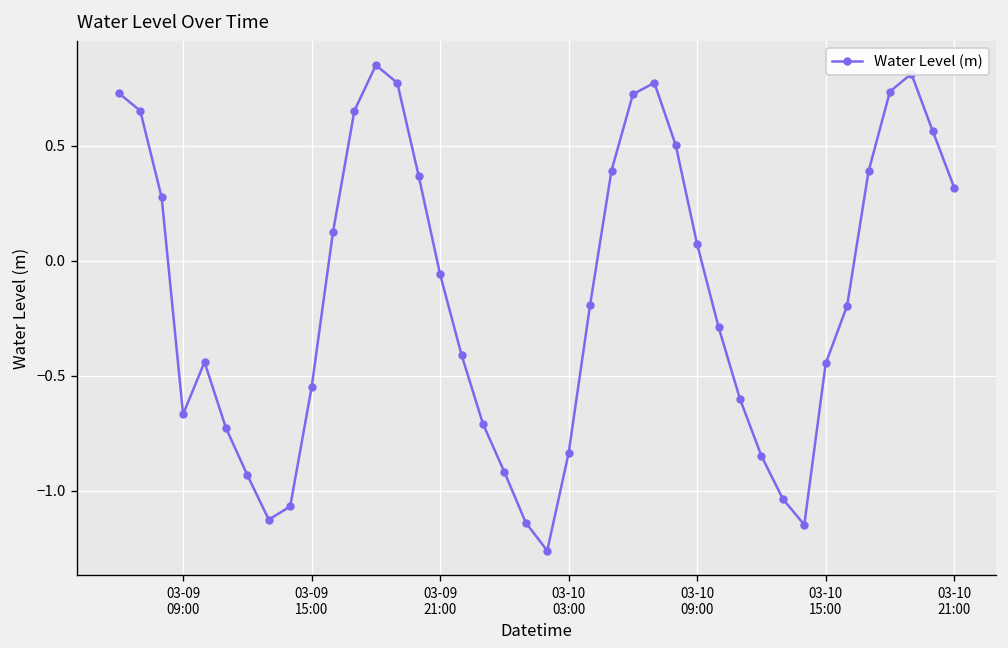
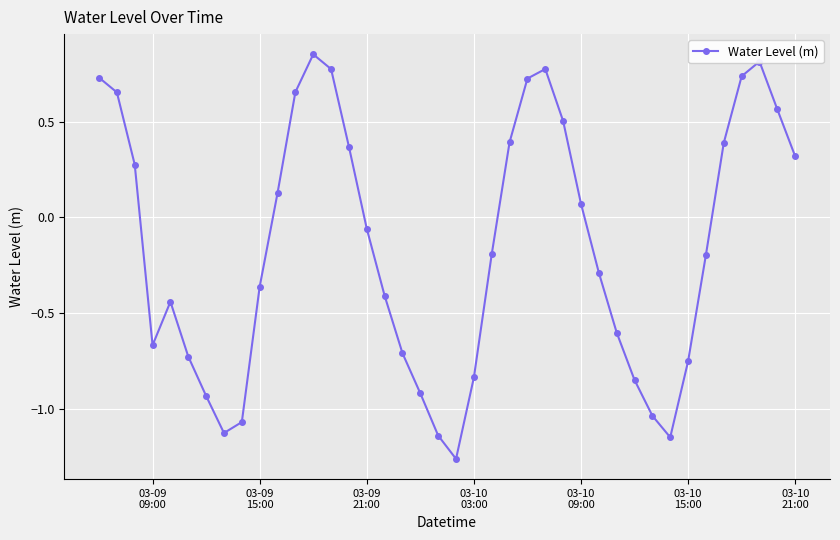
  {
    "03-09 09:00": -0.67,
-   "03-09 15:00": -0.55,
+   "03-09 15:00": -0.36,
    "03-09 21:00": -0.06,
    "03-10 03:00": -0.84,
    "03-10 09:00": 0.07,
-   "03-10 15:00": -0.45,
+   "03-10 15:00": -0.75,
    "03-10 21:00": 0.32
  }
